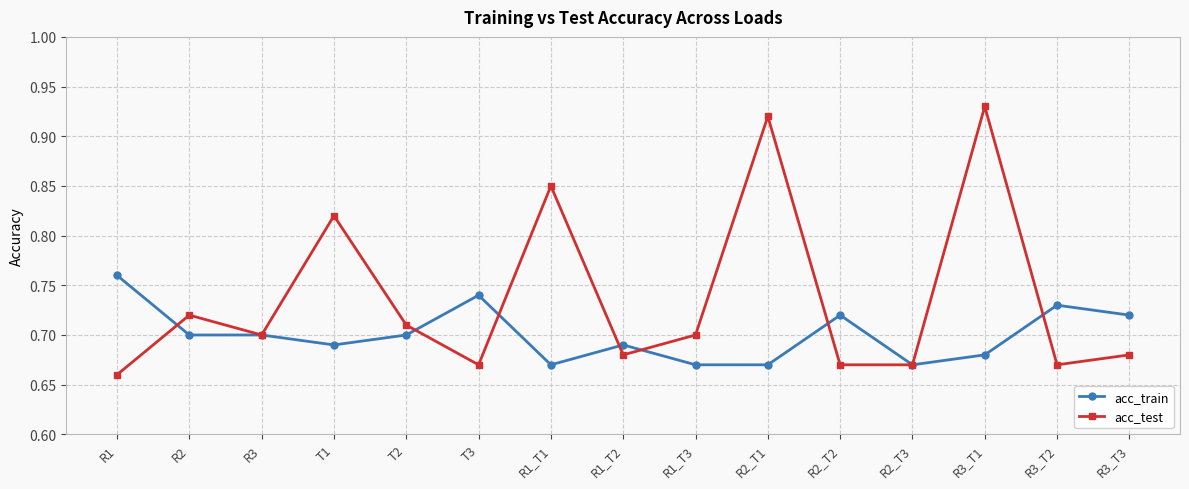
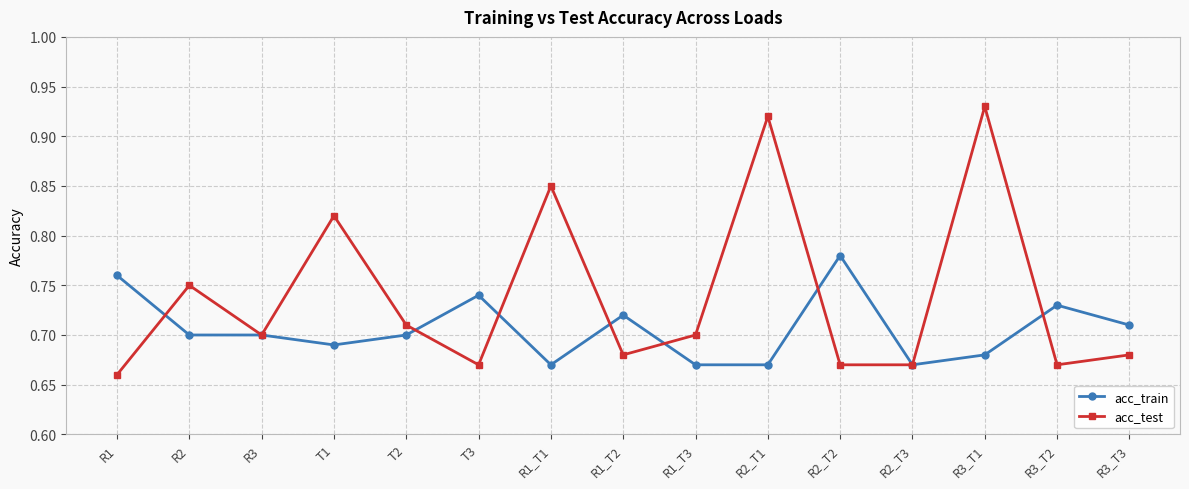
  {
    "acc_train": {
      "R1": 0.76,
      "R2": 0.70,
      "T1": 0.69,
      "T2": 0.70,
      "T3": 0.74,
      "R1_T1": 0.67,
-     "R1_T2": 0.69,
+     "R1_T2": 0.72,
      "R1_T3": 0.67,
      "R2_T1": 0.67,
-     "R2_T2": 0.72,
+     "R2_T2": 0.78,
      "R3_T1": 0.68,
      "R3_T2": 0.73,
-     "R3_T3": 0.72
+     "R3_T3": 0.71
    },
    "acc_test": {
      "R1": 0.66,
-     "R2": 0.72,
+     "R2": 0.75,
      "T1": 0.82,
      "T2": 0.71,
      "T3": 0.67,
      "R1_T1": 0.85,
      "R1_T2": 0.68,
      "R1_T3": 0.70,
      "R2_T1": 0.92,
      "R2_T2": 0.67,
      "R3_T1": 0.93,
      "R3_T2": 0.67,
      "R3_T3": 0.68
    }
  }
